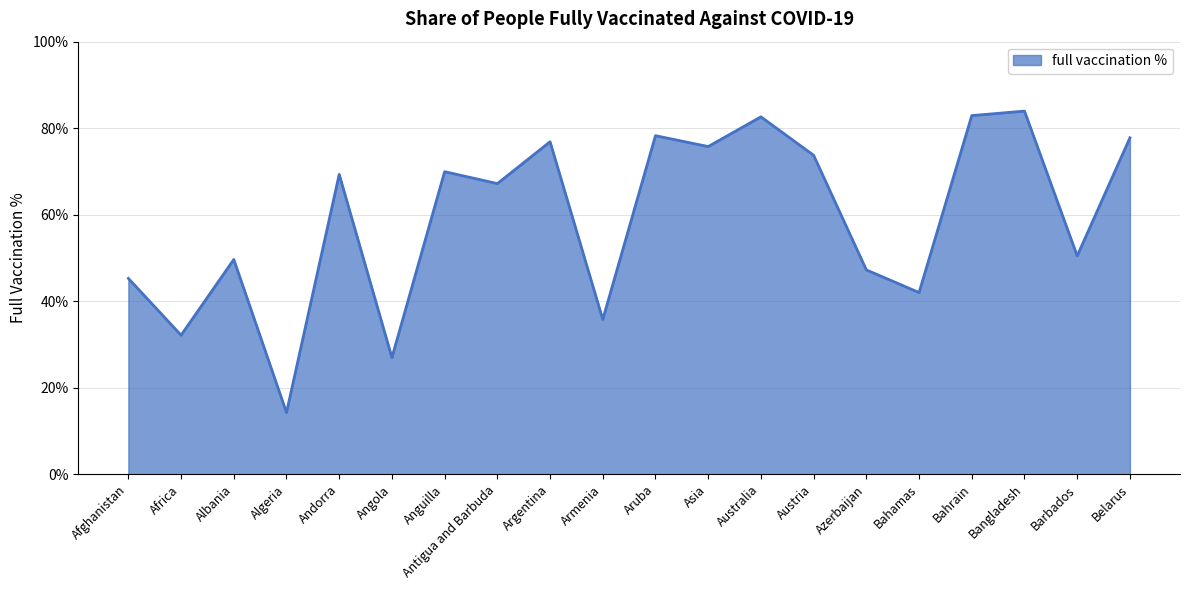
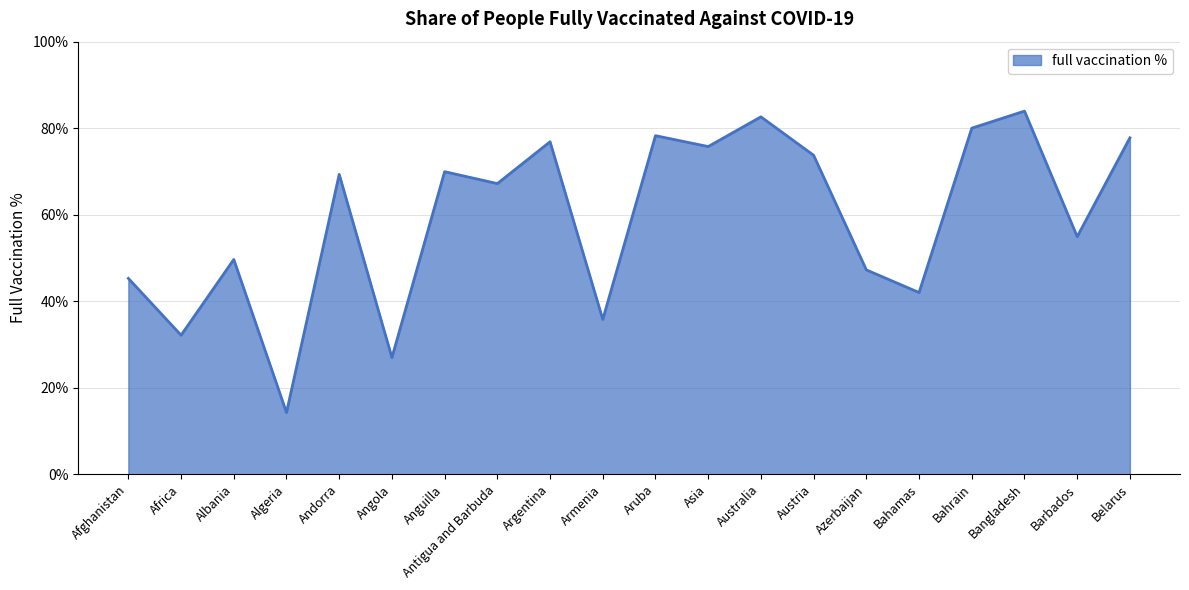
  {
    "Afghanistan": "45%",
    "Africa": "32%",
    "Albania": "50%",
    "Algeria": "14%",
    "Andorra": "69%",
    "Angola": "27%",
    "Anguilla": "70%",
    "Antigua and Barbuda": "67%",
    "Argentina": "77%",
    "Armenia": "36%",
    "Aruba": "78%",
    "Asia": "76%",
    "Australia": "83%",
    "Austria": "74%",
    "Azerbaijan": "47%",
    "Bahamas": "42%",
-   "Bahrain": "83%",
+   "Bahrain": "80%",
    "Bangladesh": "84%",
-   "Barbados": "50%",
+   "Barbados": "55%",
    "Belarus": "78%"
  }
